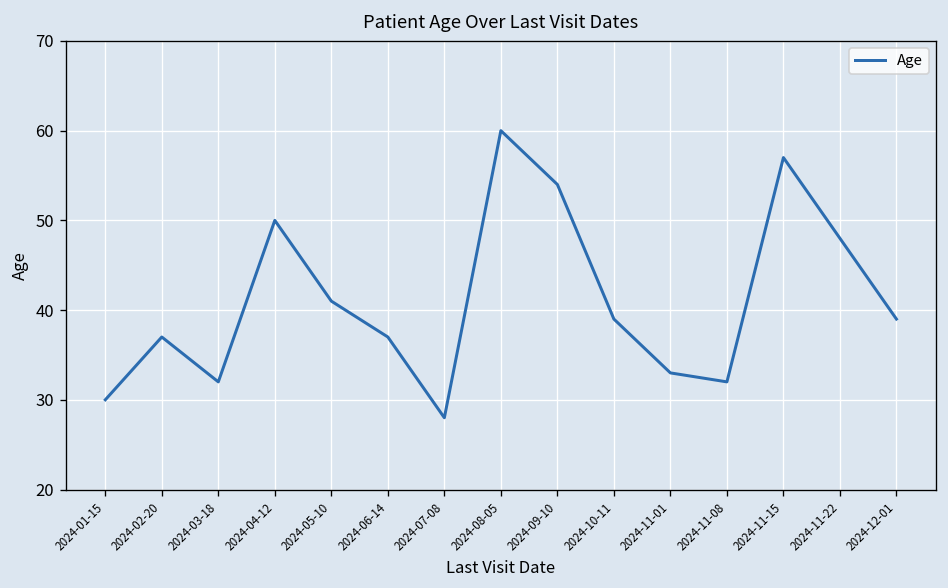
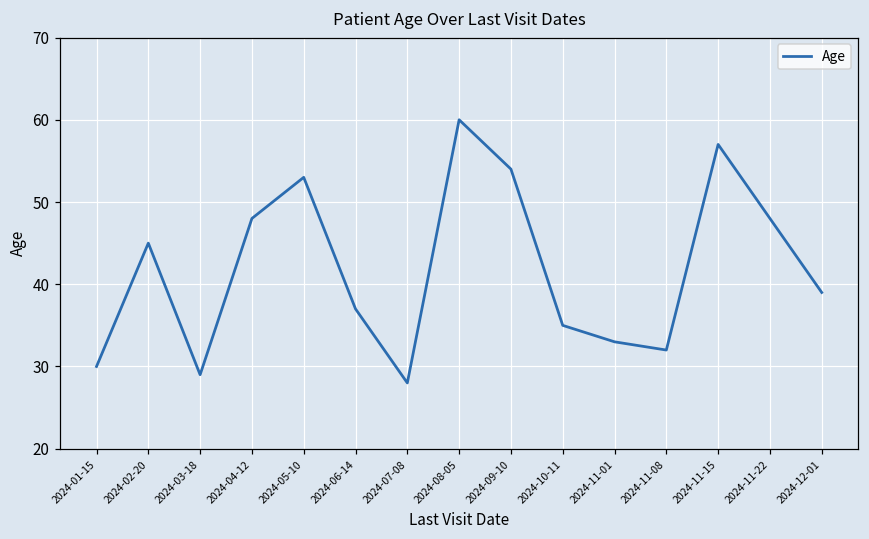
  {
    "2024-01-15": 30,
-   "2024-02-20": 37,
-   "2024-03-18": 32,
-   "2024-04-12": 50,
-   "2024-05-10": 41,
+   "2024-02-20": 45,
+   "2024-03-18": 29,
+   "2024-04-12": 48,
+   "2024-05-10": 53,
    "2024-06-14": 37,
    "2024-07-08": 28,
    "2024-08-05": 60,
    "2024-09-10": 54,
-   "2024-10-11": 39,
+   "2024-10-11": 35,
    "2024-11-01": 33,
    "2024-11-08": 32,
    "2024-11-15": 57,
    "2024-11-22": 48,
    "2024-12-01": 39
  }
